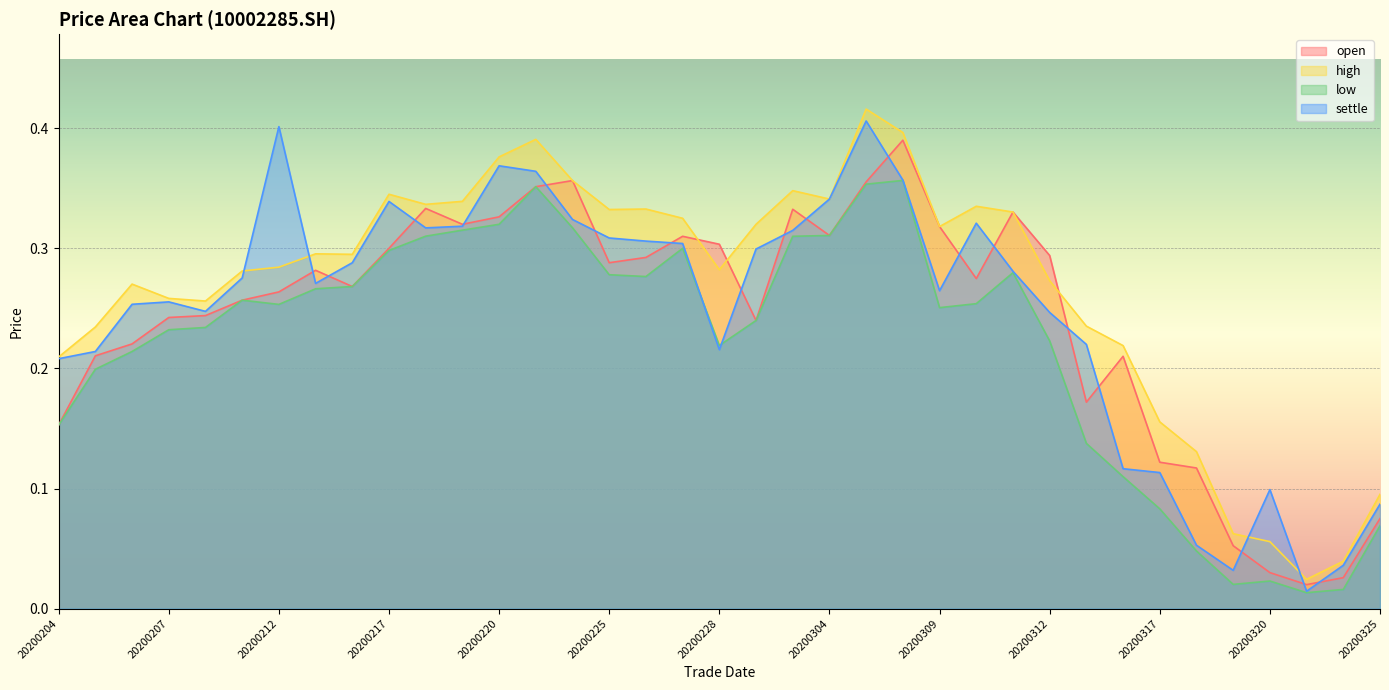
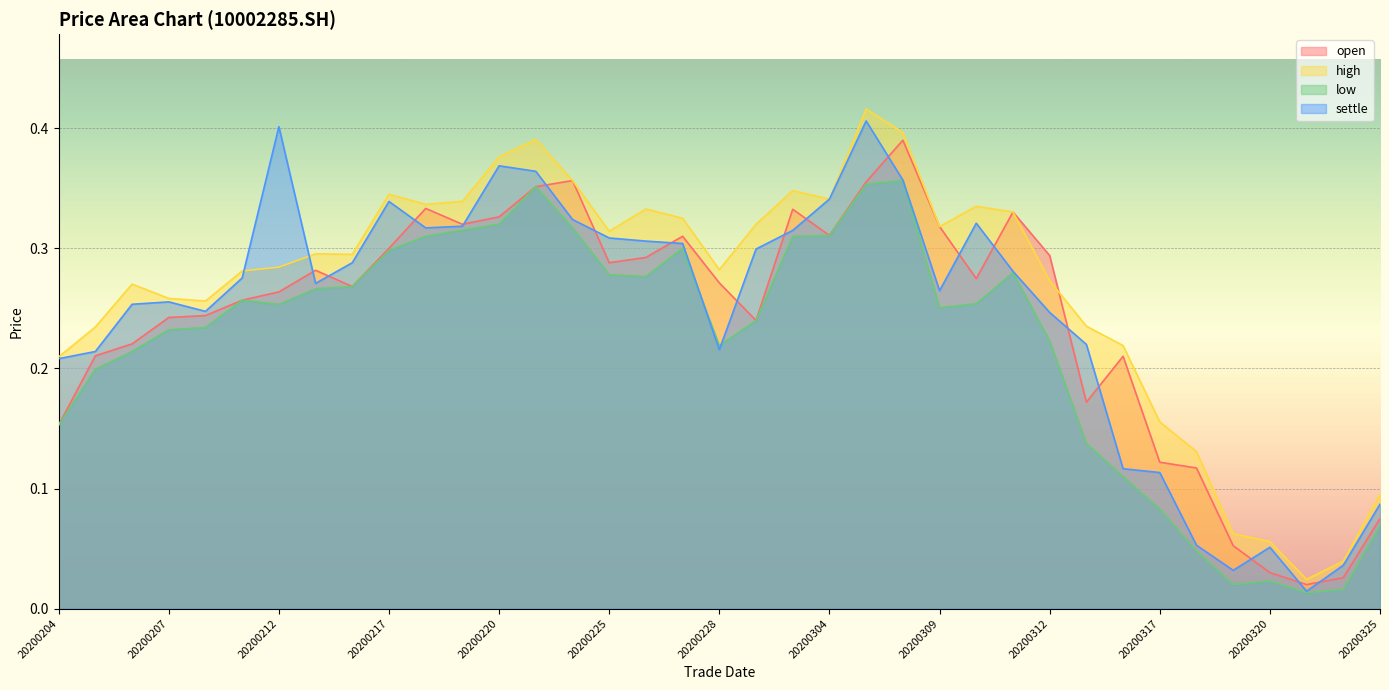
  {
    "open": {
      "20200207": 0.242,
      "20200212": 0.264,
      "20200220": 0.326,
      "20200225": 0.288,
-     "20200228": 0.303,
+     "20200228": 0.271,
      "20200312": 0.294,
      "20200317": 0.122,
      "20200320": 0.030,
      "20200325": 0.075
    },
    "high": {
      "20200207": 0.258,
      "20200212": 0.284,
      "20200217": 0.345,
      "20200220": 0.376,
-     "20200225": 0.332,
+     "20200225": 0.314,
      "20200228": 0.282,
      "20200312": 0.273,
      "20200317": 0.156,
      "20200320": 0.056,
      "20200325": 0.095
    },
    "low": {
      "20200207": 0.232,
      "20200212": 0.253,
      "20200220": 0.320,
      "20200225": 0.278,
      "20200228": 0.219,
      "20200309": 0.251,
      "20200312": 0.223,
      "20200317": 0.083,
      "20200320": 0.023,
      "20200325": 0.069
    },
    "settle": {
      "20200207": 0.255,
      "20200212": 0.401,
      "20200217": 0.339,
      "20200220": 0.369,
      "20200225": 0.309,
      "20200228": 0.216,
      "20200309": 0.265,
      "20200312": 0.247,
      "20200317": 0.113,
-     "20200320": 0.099,
+     "20200320": 0.051,
      "20200325": 0.087
    }
  }
